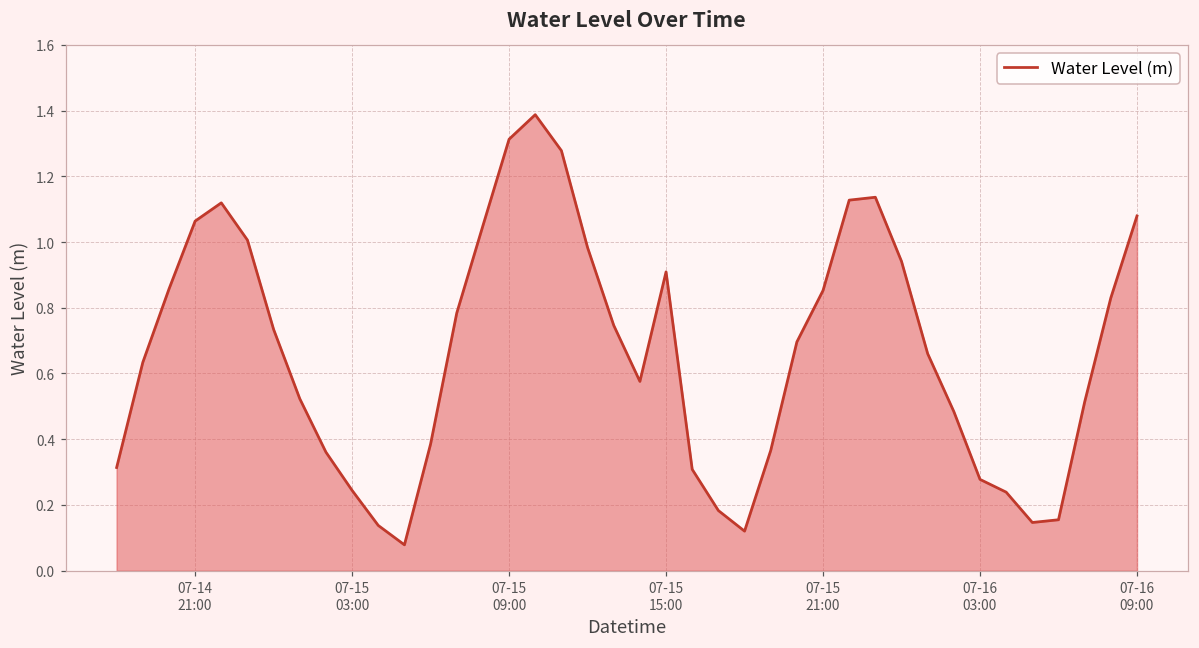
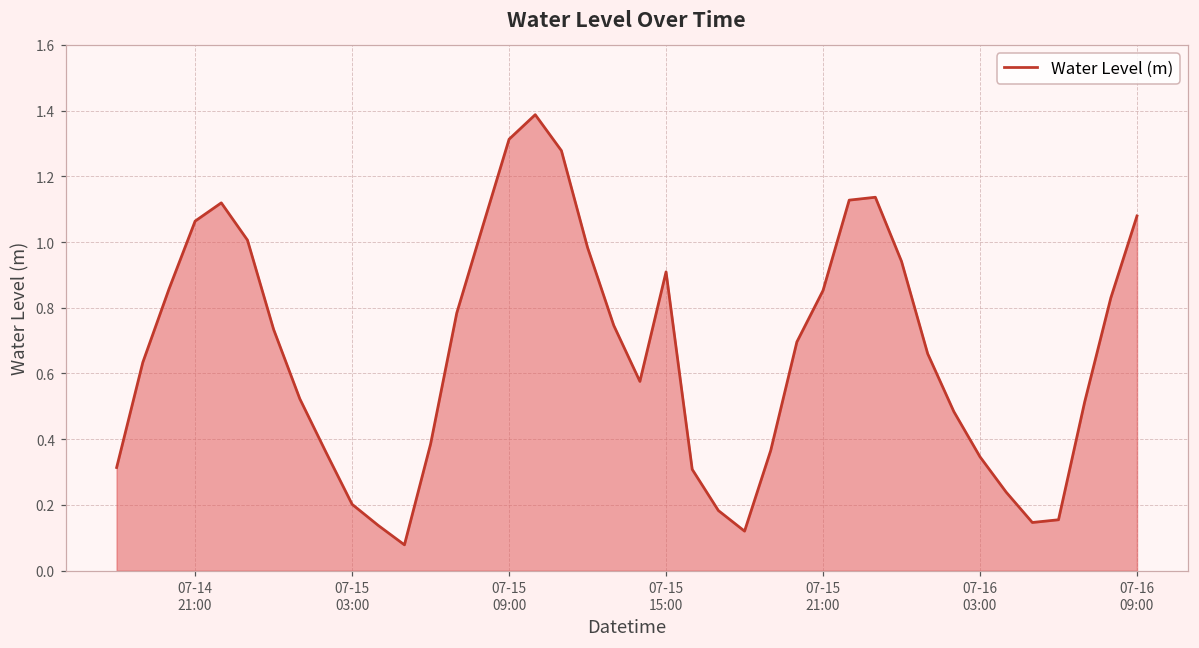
  {
    "07-14 21:00": 1.06,
-   "07-15 03:00": 0.24,
+   "07-15 03:00": 0.20,
    "07-15 09:00": 1.31,
    "07-15 15:00": 0.91,
    "07-15 21:00": 0.85,
-   "07-16 03:00": 0.28,
+   "07-16 03:00": 0.35,
    "07-16 09:00": 1.08
  }
